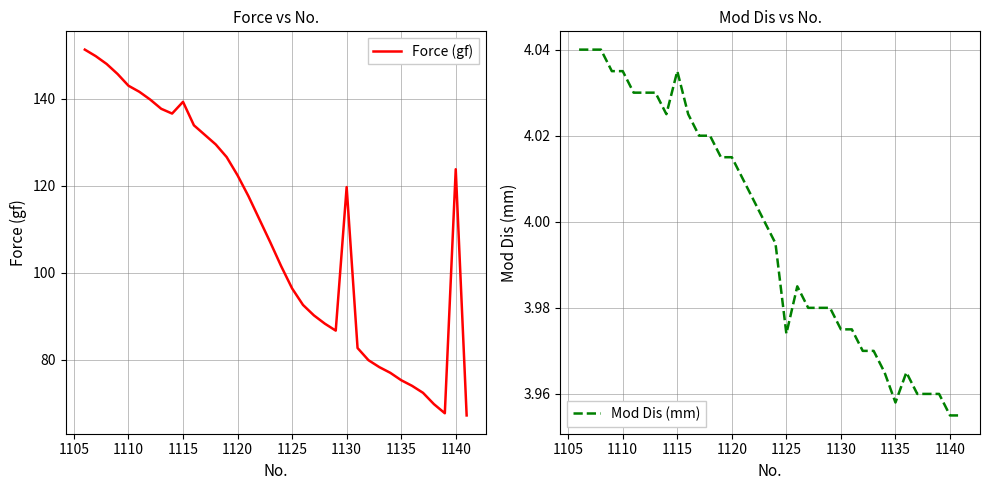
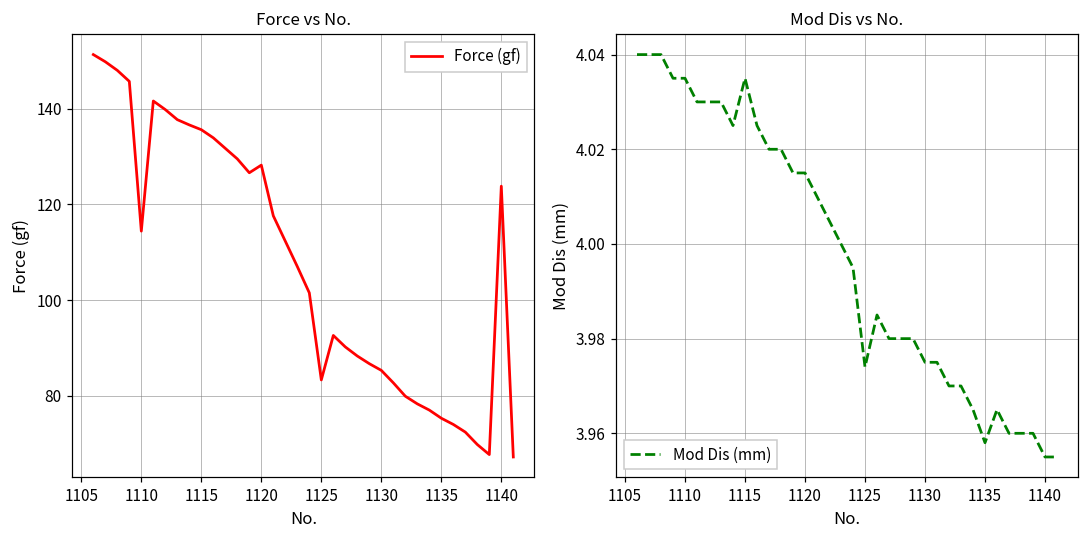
  {
    "Force vs No.": {
-     "1110": 143,
-     "1115": 139,
-     "1120": 122,
-     "1125": 96,
-     "1130": 120,
+     "1110": 114,
+     "1115": 136,
+     "1120": 128,
+     "1125": 83,
+     "1130": 85,
      "1135": 75,
      "1140": 124
    },
    "Mod Dis vs No.": {
      "1110": 4.035,
      "1115": 4.035,
      "1120": 4.015,
      "1125": 3.974,
      "1130": 3.975,
      "1135": 3.958,
      "1140": 3.955
    }
  }
